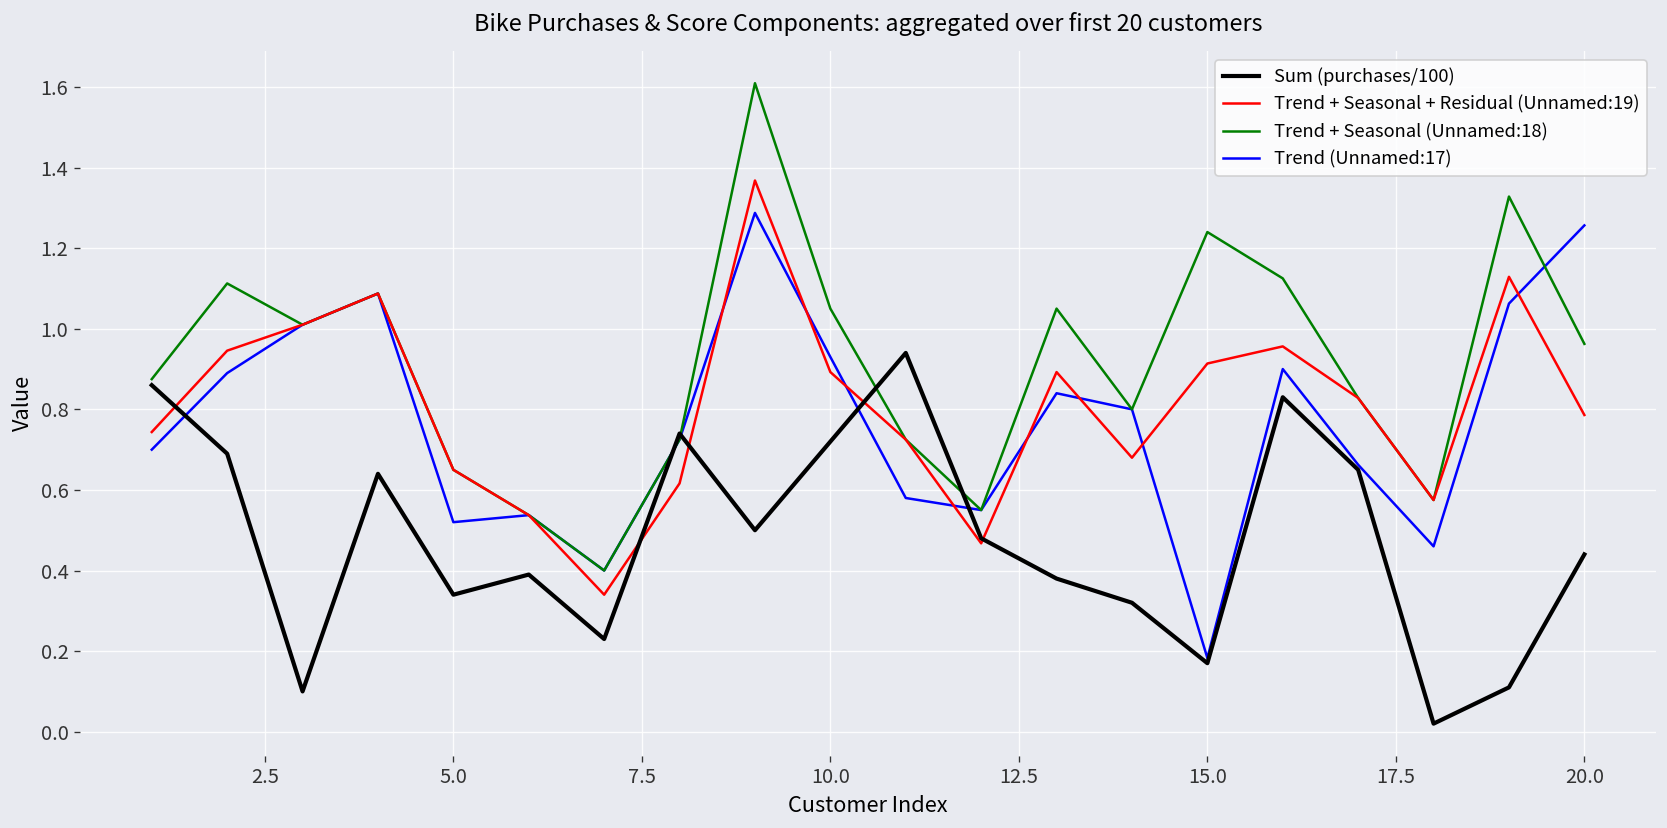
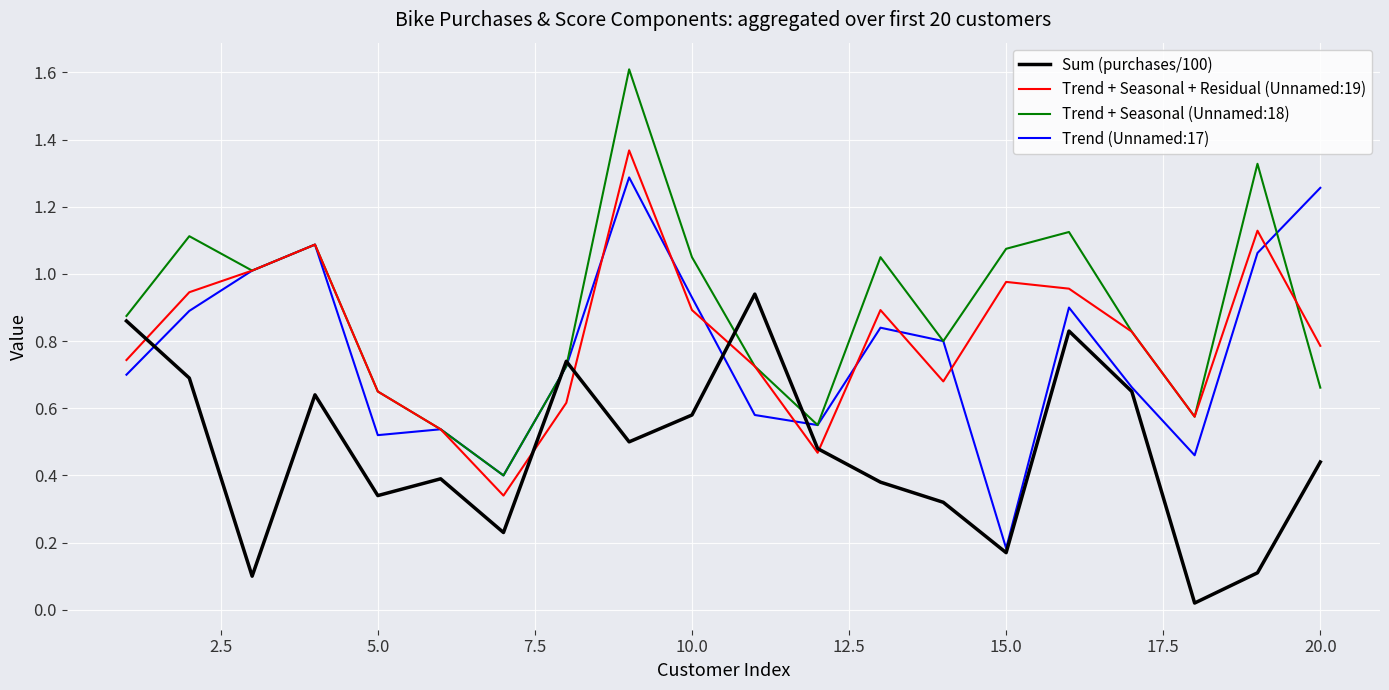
  {
    "Sum (purchases/100)": {
      "5.0": 0.34,
-     "10.0": 0.72,
+     "10.0": 0.58,
      "15.0": 0.17,
      "20.0": 0.44
    },
    "Trend + Seasonal + Residual (Unnamed:19)": {
      "10.0": 0.89,
-     "15.0": 0.91,
+     "15.0": 0.98,
      "20.0": 0.79
    },
    "Trend + Seasonal (Unnamed:18)": {
      "10.0": 1.05,
-     "15.0": 1.24,
-     "20.0": 0.96
+     "15.0": 1.08,
+     "20.0": 0.66
    },
    "Trend (Unnamed:17)": {
      "5.0": 0.52,
      "10.0": 0.93,
      "15.0": 0.18,
      "20.0": 1.26
    }
  }
